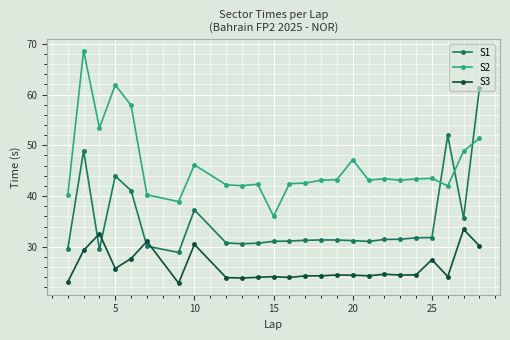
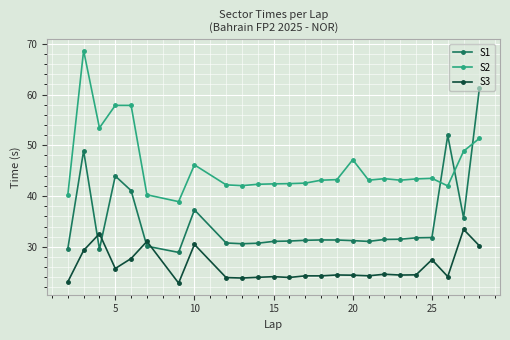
  {
    "S2": {
-     "5": 62,
+     "5": 58,
      "10": 46,
-     "15": 36,
+     "15": 42,
      "20": 47,
      "25": 43
    }
  }
